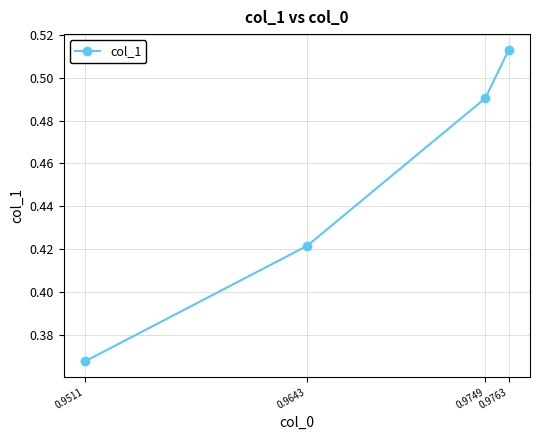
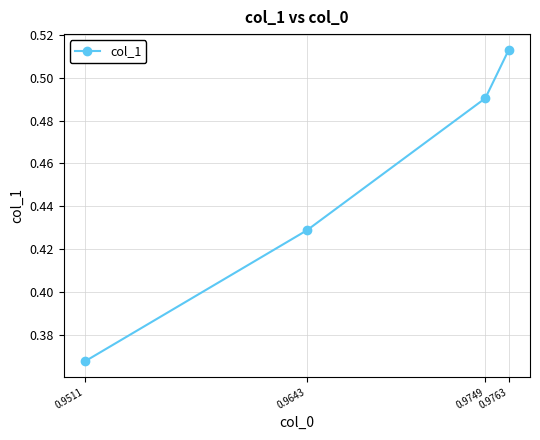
  {
    "0.9511": 0.367,
-   "0.9643": 0.421,
+   "0.9643": 0.429,
    "0.9749": 0.490,
    "0.9763": 0.513
  }
